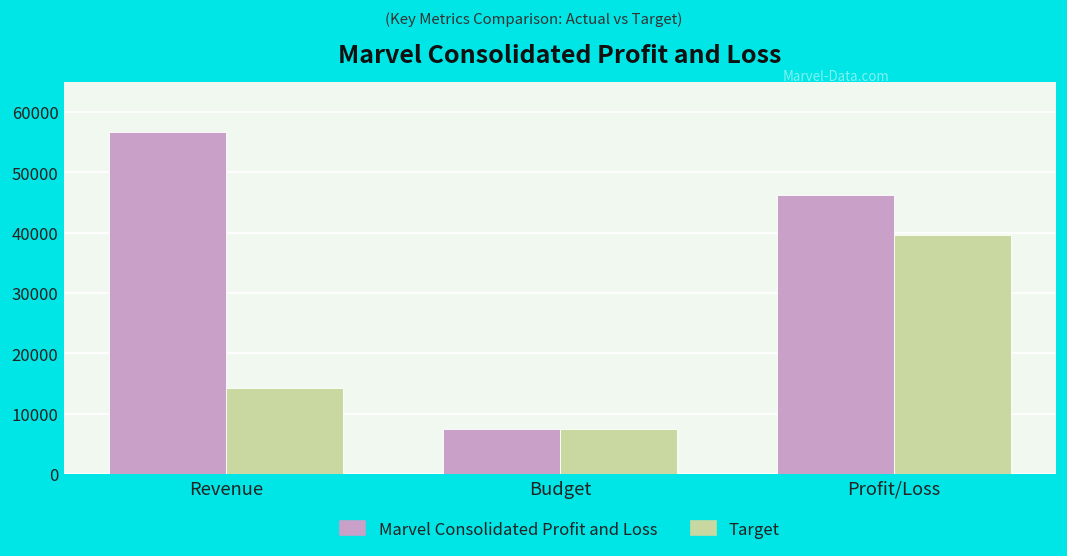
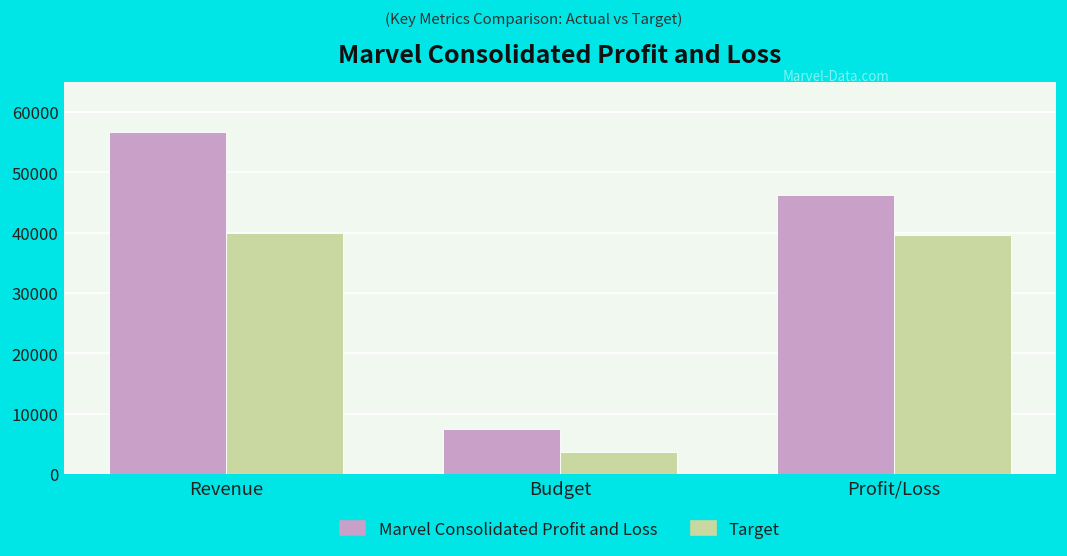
  {
    "Marvel Consolidated Profit and Loss": {
      "Revenue": 57000,
      "Budget": 7000,
      "Profit/Loss": 46000
    },
    "Target": {
-     "Revenue": 14000,
-     "Budget": 7000,
+     "Revenue": 40000,
+     "Budget": 4000,
      "Profit/Loss": 40000
    }
  }
